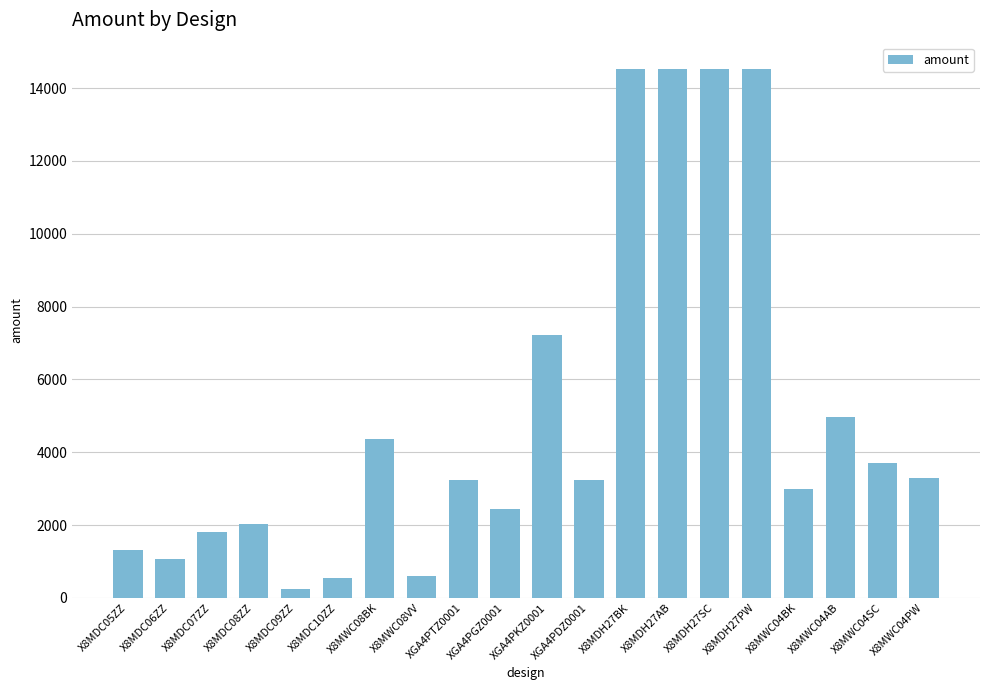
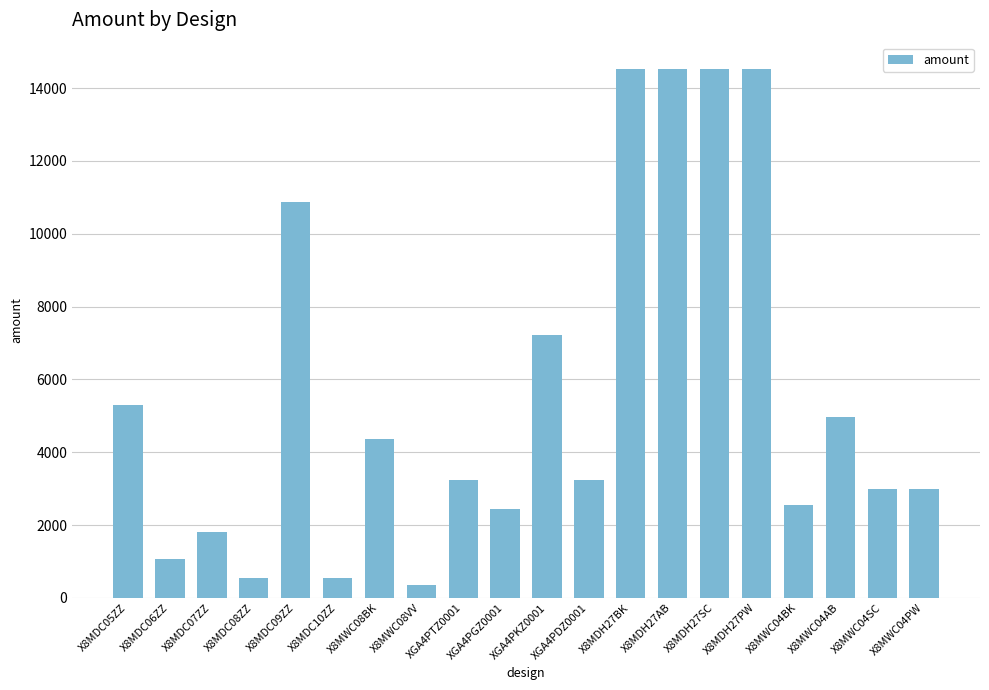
  {
-   "X8MDC05ZZ": 1300,
+   "X8MDC05ZZ": 5300,
    "X8MDC06ZZ": 1100,
    "X8MDC07ZZ": 1800,
-   "X8MDC08ZZ": 2000,
-   "X8MDC09ZZ": 200,
+   "X8MDC08ZZ": 500,
+   "X8MDC09ZZ": 10900,
    "X8MDC10ZZ": 500,
    "X8MWC08BK": 4400,
-   "X8MWC08VV": 600,
+   "X8MWC08VV": 400,
    "XGA4PTZ0001": 3200,
    "XGA4PGZ0001": 2400,
    "XGA4PKZ0001": 7200,
    "XGA4PDZ0001": 3200,
    "X8MDH27BK": 14500,
    "X8MDH27AB": 14500,
    "X8MDH27SC": 14500,
    "X8MDH27PW": 14500,
-   "X8MWC04BK": 3000,
+   "X8MWC04BK": 2500,
    "X8MWC04AB": 5000,
-   "X8MWC04SC": 3700,
-   "X8MWC04PW": 3300
+   "X8MWC04SC": 3000,
+   "X8MWC04PW": 3000
  }
